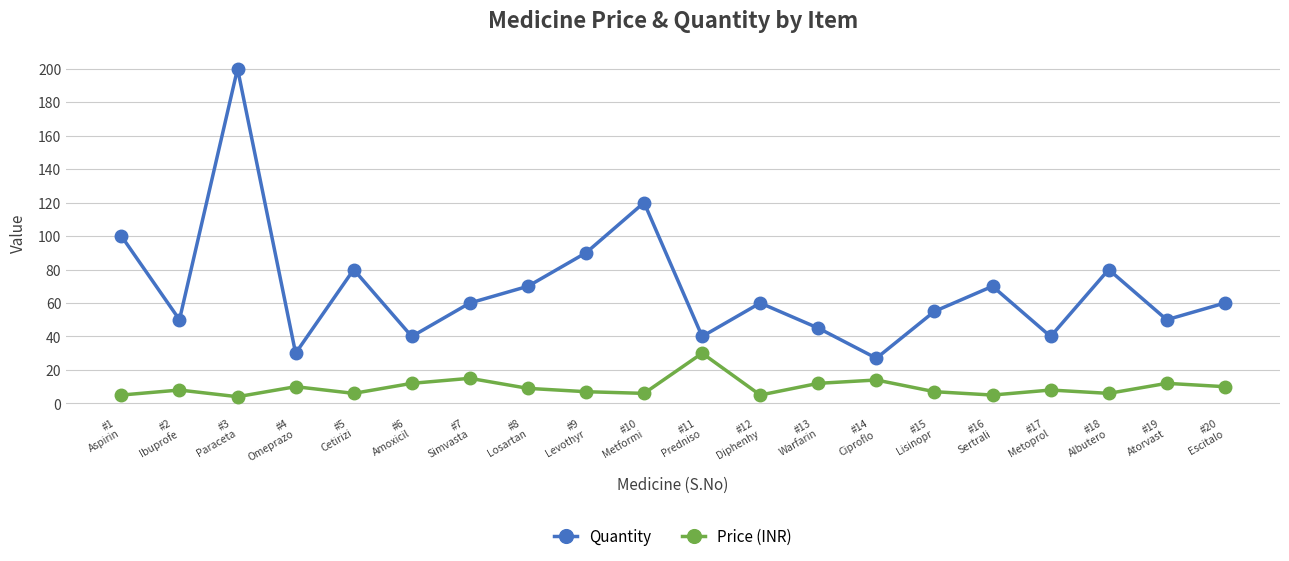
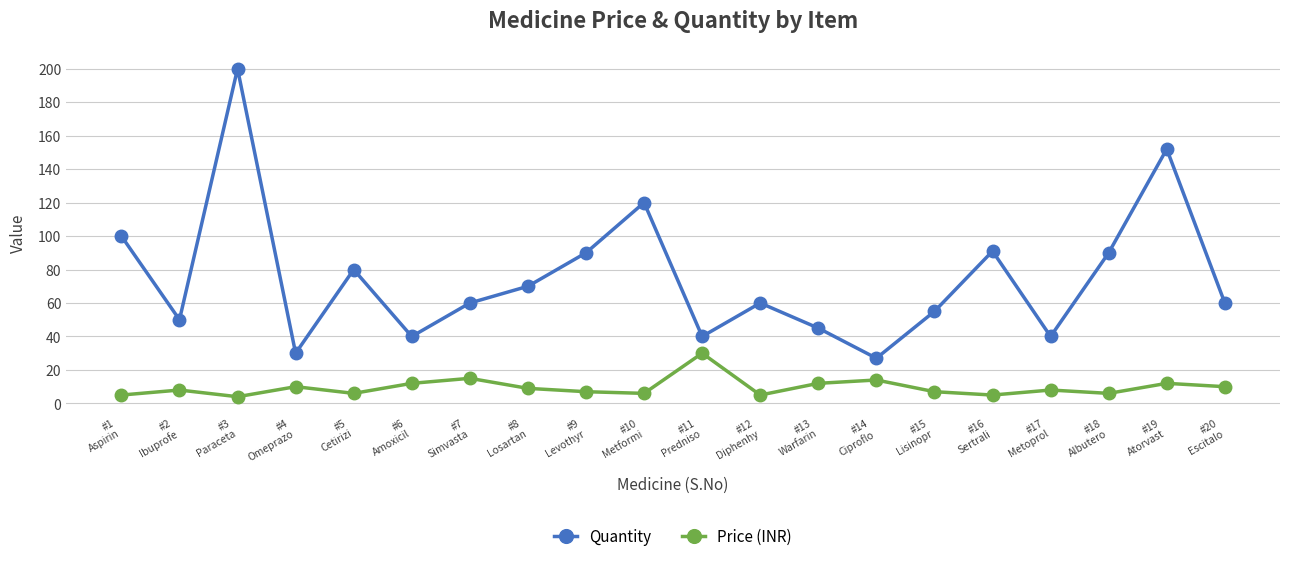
  {
    "Quantity": {
      "#1 Aspirin": 100,
      "#2 Ibuprofe": 50,
      "#3 Paraceta": 200,
      "#4 Omeprazo": 30,
      "#5 Cetirizi": 80,
      "#6 Amoxicil": 40,
      "#7 Simvasta": 60,
      "#8 Losartan": 70,
      "#9 Levothyr": 90,
      "#10 Metformi": 120,
      "#11 Predniso": 40,
      "#12 Diphenhy": 60,
      "#13 Warfarin": 45,
      "#14 Ciproflo": 27,
      "#15 Lisinopr": 55,
-     "#16 Sertrali": 70,
+     "#16 Sertrali": 91,
      "#17 Metoprol": 40,
-     "#18 Albutero": 80,
-     "#19 Atorvast": 50,
+     "#18 Albutero": 90,
+     "#19 Atorvast": 152,
      "#20 Escitalo": 60
    },
    "Price (INR)": {
      "#1 Aspirin": 5,
      "#2 Ibuprofe": 8,
      "#3 Paraceta": 4,
      "#4 Omeprazo": 10,
      "#5 Cetirizi": 6,
      "#6 Amoxicil": 12,
      "#7 Simvasta": 15,
      "#8 Losartan": 9,
      "#9 Levothyr": 7,
      "#10 Metformi": 6,
      "#11 Predniso": 30,
      "#12 Diphenhy": 5,
      "#13 Warfarin": 12,
      "#14 Ciproflo": 14,
      "#15 Lisinopr": 7,
      "#16 Sertrali": 5,
      "#17 Metoprol": 8,
      "#18 Albutero": 6,
      "#19 Atorvast": 12,
      "#20 Escitalo": 10
    }
  }
